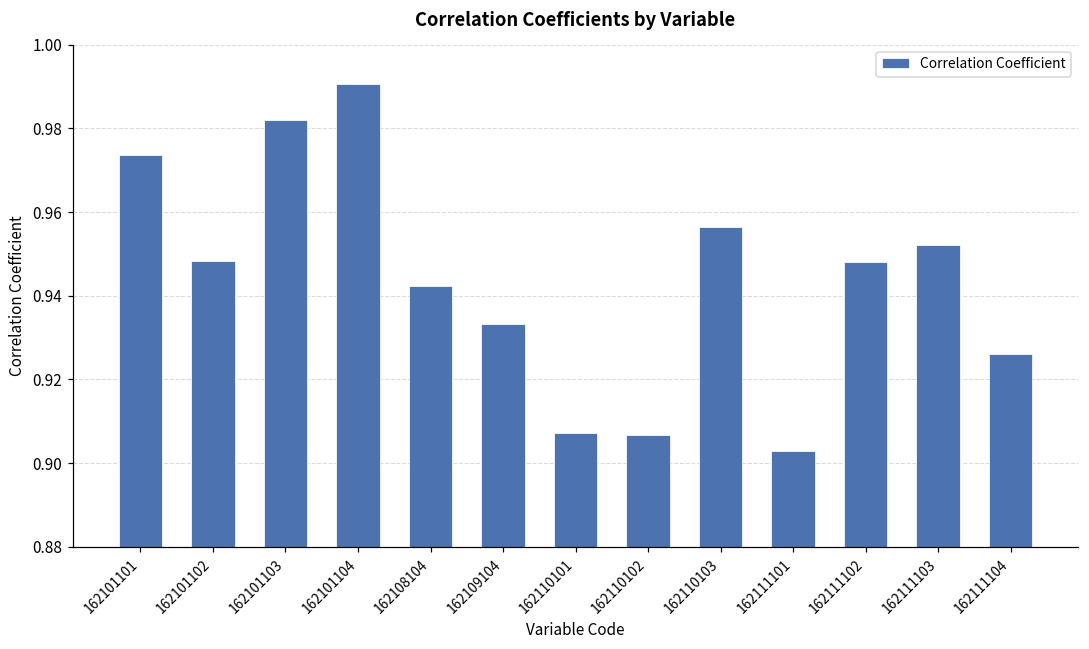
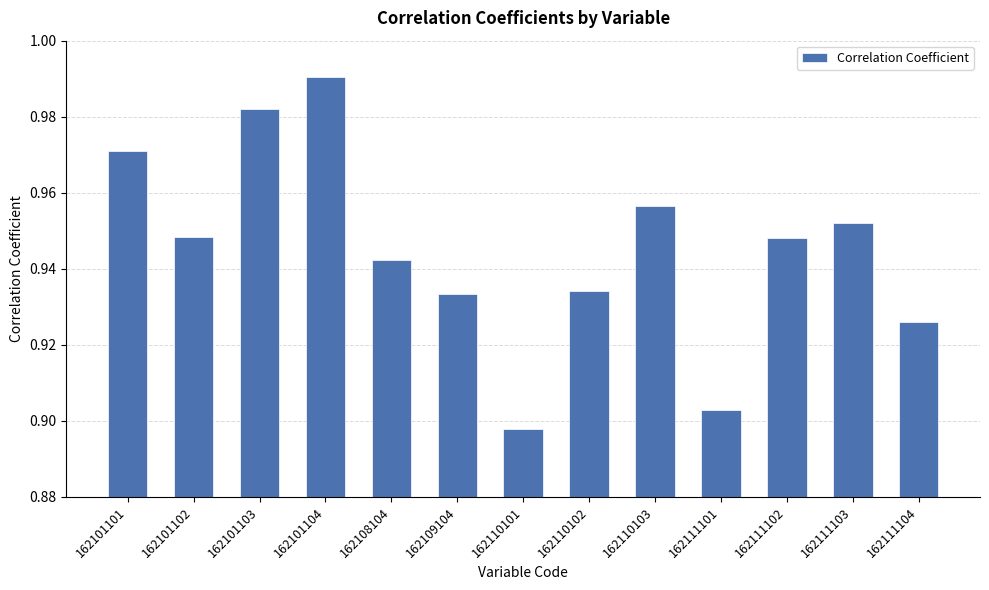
  {
-   "162101101": 0.974,
+   "162101101": 0.971,
    "162101102": 0.948,
    "162101103": 0.982,
    "162101104": 0.991,
    "162108104": 0.942,
    "162109104": 0.933,
-   "162110101": 0.907,
-   "162110102": 0.907,
+   "162110101": 0.898,
+   "162110102": 0.934,
    "162110103": 0.957,
    "162111101": 0.903,
    "162111102": 0.948,
    "162111103": 0.952,
    "162111104": 0.926
  }
